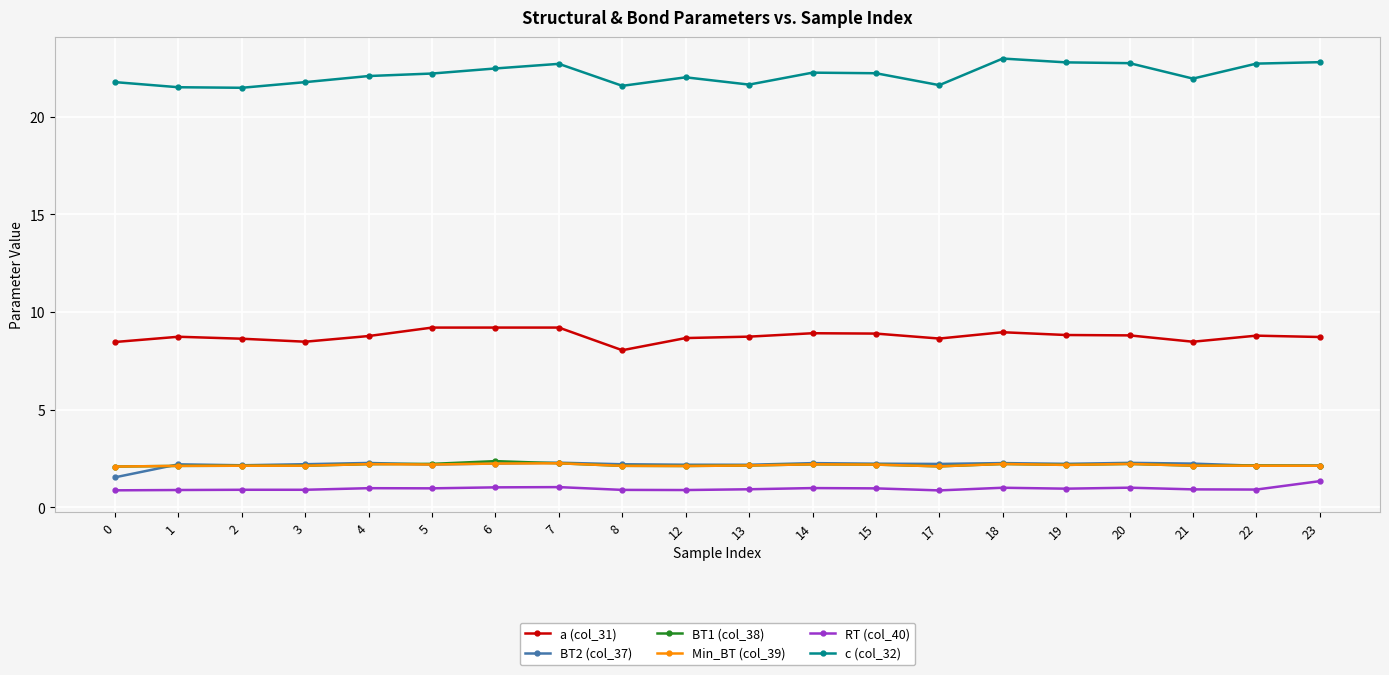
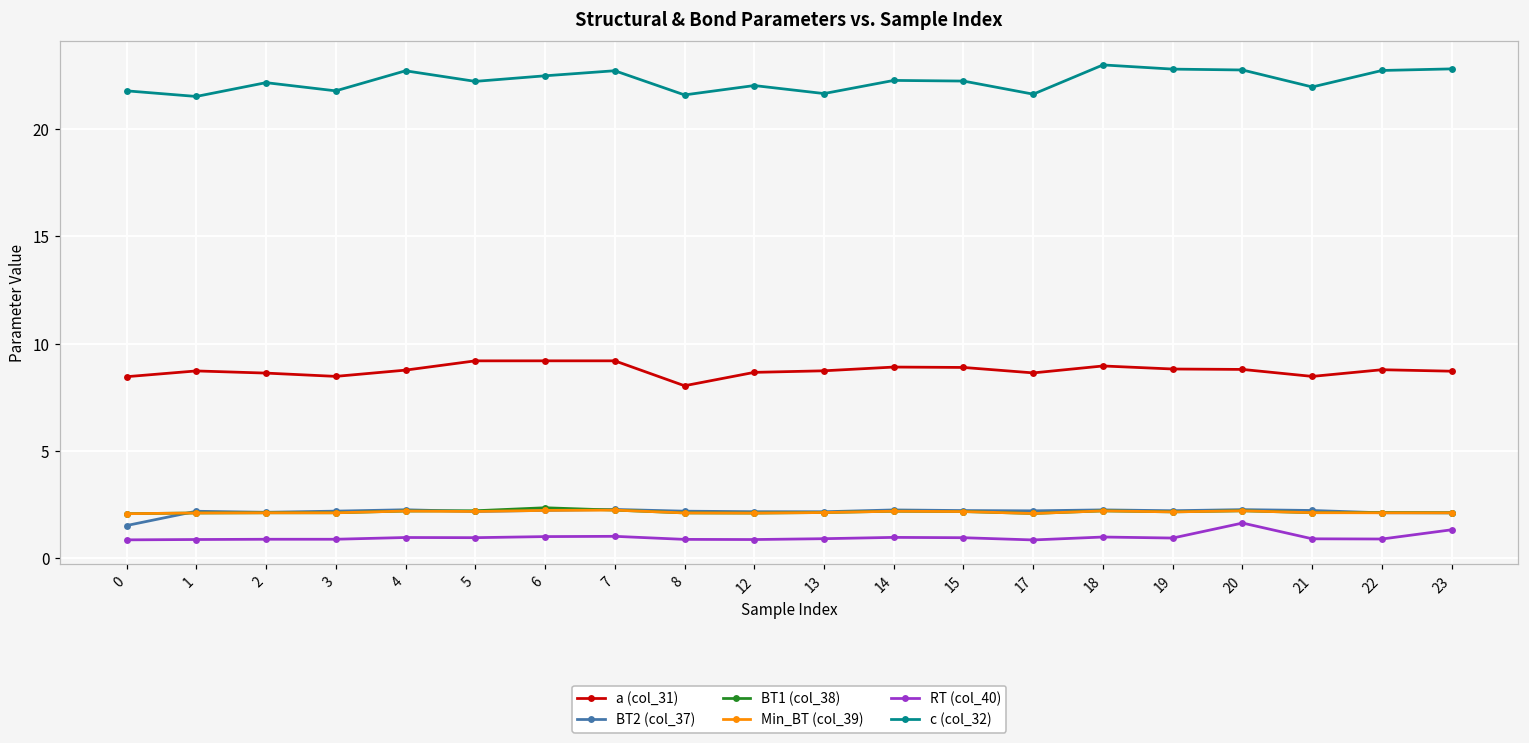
  {
    "a (col_31)": {
      "0": 8.5,
      "1": 8.7,
      "2": 8.6,
      "3": 8.5,
      "4": 8.8,
      "5": 9.2,
      "6": 9.2,
      "7": 9.2,
      "8": 8.0,
      "12": 8.7,
      "13": 8.7,
      "14": 8.9,
      "15": 8.9,
      "17": 8.6,
      "18": 9.0,
      "19": 8.8,
      "20": 8.8,
      "21": 8.5,
      "22": 8.8,
      "23": 8.7
    },
    "BT2 (col_37)": {
      "0": 1.5
    },
    "RT (col_40)": {
      "0": 0.9,
      "1": 0.9,
      "2": 0.9,
      "3": 0.9,
      "4": 1.0,
      "5": 1.0,
      "6": 1.0,
      "7": 1.0,
      "8": 0.9,
      "12": 0.9,
      "13": 0.9,
      "14": 1.0,
      "15": 1.0,
      "17": 0.9,
      "18": 1.0,
      "19": 0.9,
-     "20": 1.0,
+     "20": 1.6,
      "21": 0.9,
      "22": 0.9,
      "23": 1.3
    },
    "c (col_32)": {
      "0": 21.8,
      "1": 21.5,
-     "2": 21.5,
+     "2": 22.2,
      "3": 21.8,
-     "4": 22.1,
+     "4": 22.7,
      "5": 22.2,
      "6": 22.5,
      "7": 22.7,
      "8": 21.6,
      "12": 22.0,
      "13": 21.6,
      "14": 22.3,
      "15": 22.2,
      "17": 21.6,
      "18": 23.0,
      "19": 22.8,
      "20": 22.7,
      "21": 22.0,
      "22": 22.7,
      "23": 22.8
    }
  }
